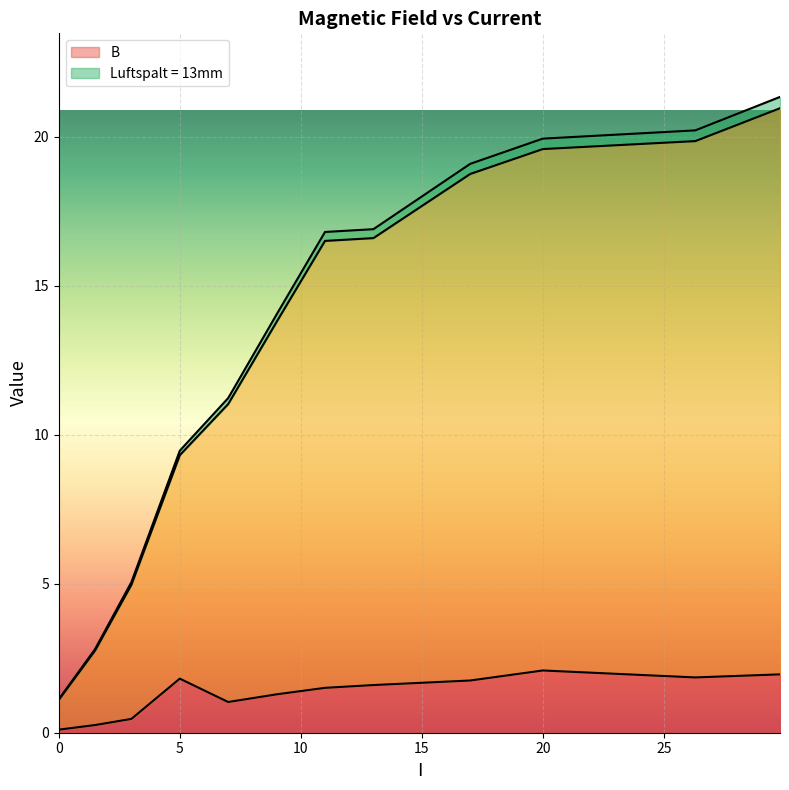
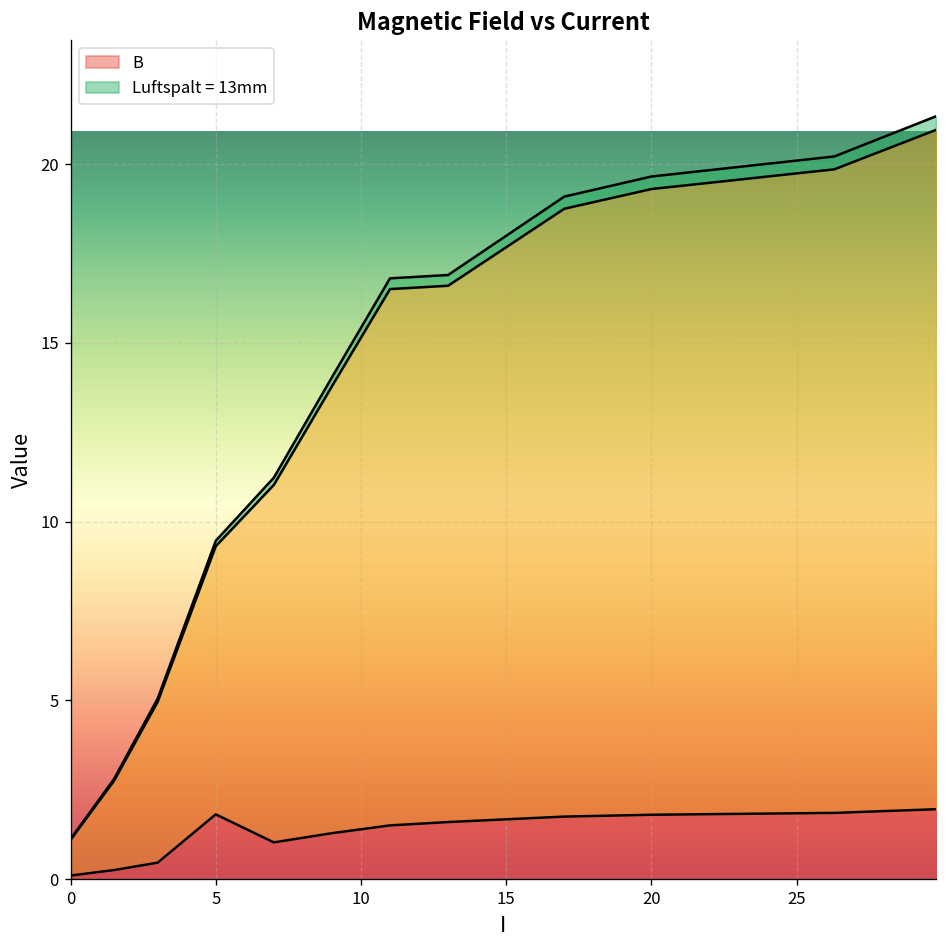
  {
    "B": {
      "0": 0.1,
      "5": 1.8,
-     "20": 2.1
+     "20": 1.8
    },
    "Luftspalt = 13mm": {
      "5": 0.2,
      "20": 0.4
    }
  }
